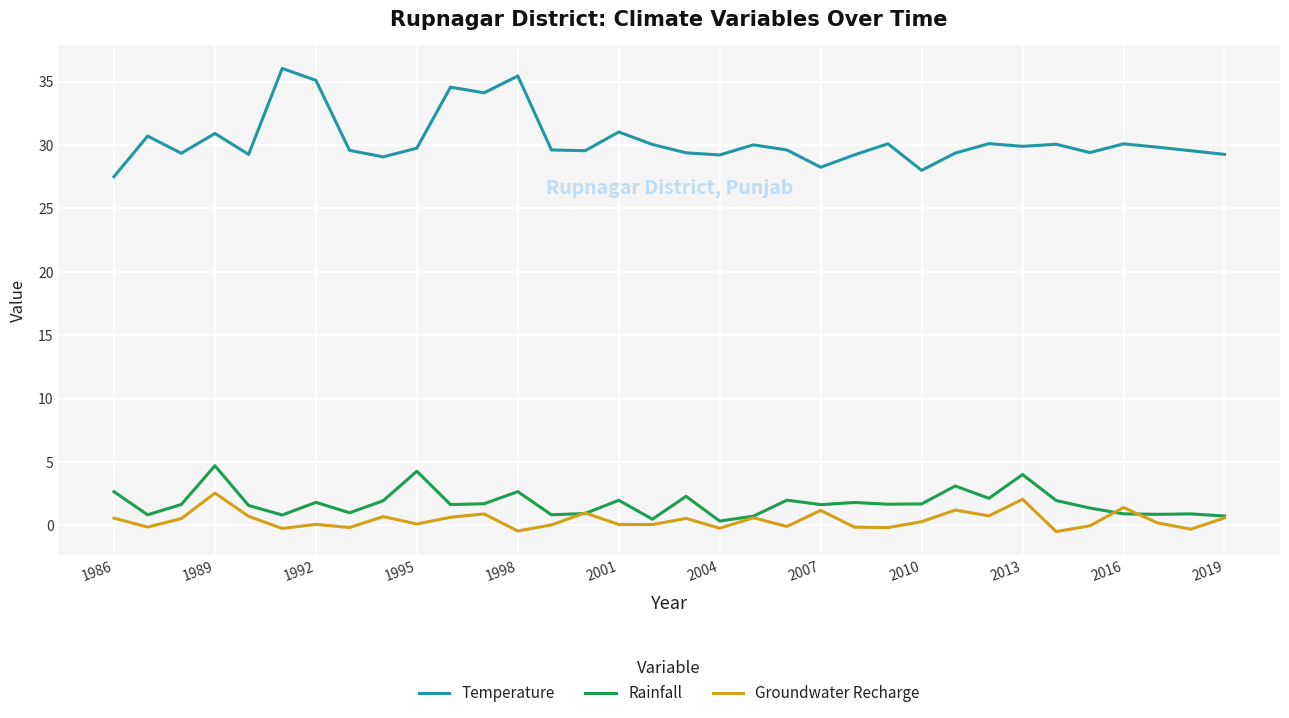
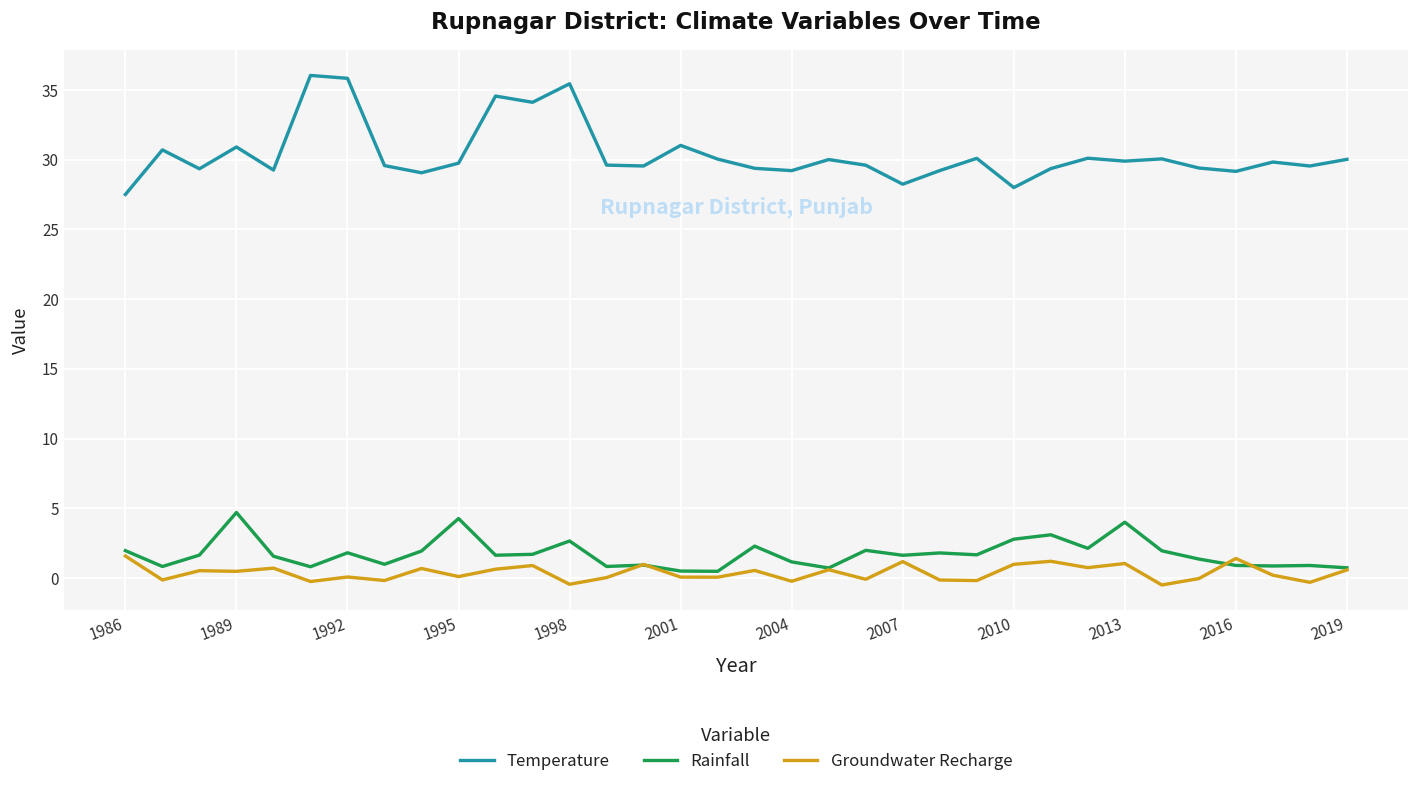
  {
    "Temperature": {
      "1986": 27.5,
      "1989": 30.9,
-     "1992": 35.1,
+     "1992": 35.8,
      "1995": 29.8,
      "1998": 35.4,
      "2001": 31.0,
      "2004": 29.2,
      "2007": 28.2,
      "2010": 28.0,
      "2013": 29.9,
-     "2016": 30.1,
-     "2019": 29.3
+     "2016": 29.2,
+     "2019": 30.0
    },
    "Rainfall": {
-     "1986": 2.6,
+     "1986": 2.0,
      "1989": 4.7,
      "1992": 1.8,
      "1995": 4.3,
      "1998": 2.7,
-     "2001": 2.0,
-     "2004": 0.3,
+     "2001": 0.5,
+     "2004": 1.2,
      "2007": 1.6,
-     "2010": 1.7,
+     "2010": 2.8,
      "2013": 4.0,
      "2016": 0.9
    },
    "Groundwater Recharge": {
-     "1986": 0.6,
-     "1989": 2.5,
+     "1986": 1.6,
+     "1989": 0.5,
      "1992": 0.1,
      "1995": 0.1,
      "1998": -0.5,
      "2001": 0.1,
      "2004": -0.2,
      "2007": 1.2,
-     "2010": 0.3,
-     "2013": 2.1,
+     "2010": 1.0,
+     "2013": 1.0,
      "2016": 1.4
    }
  }
